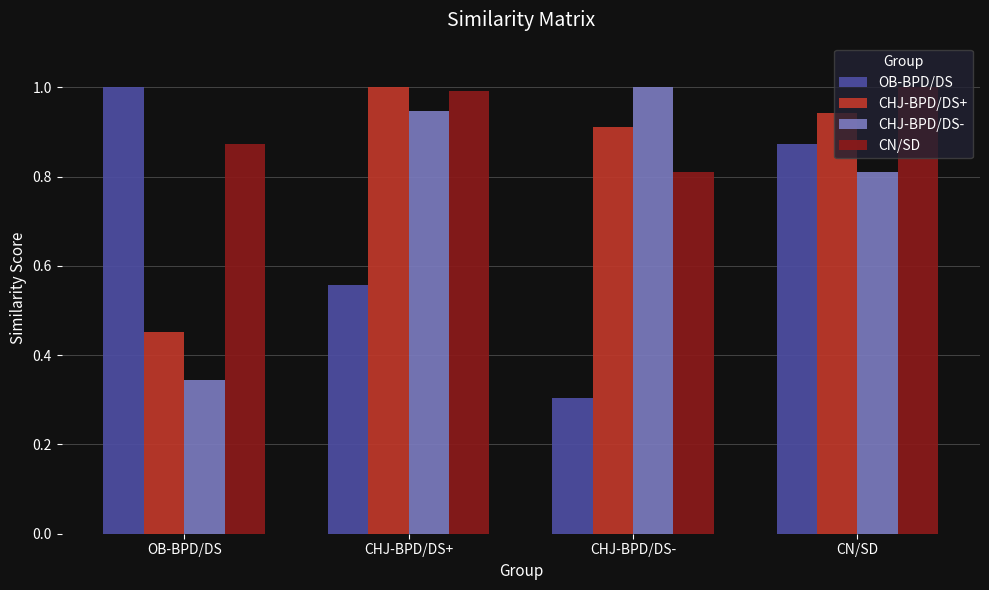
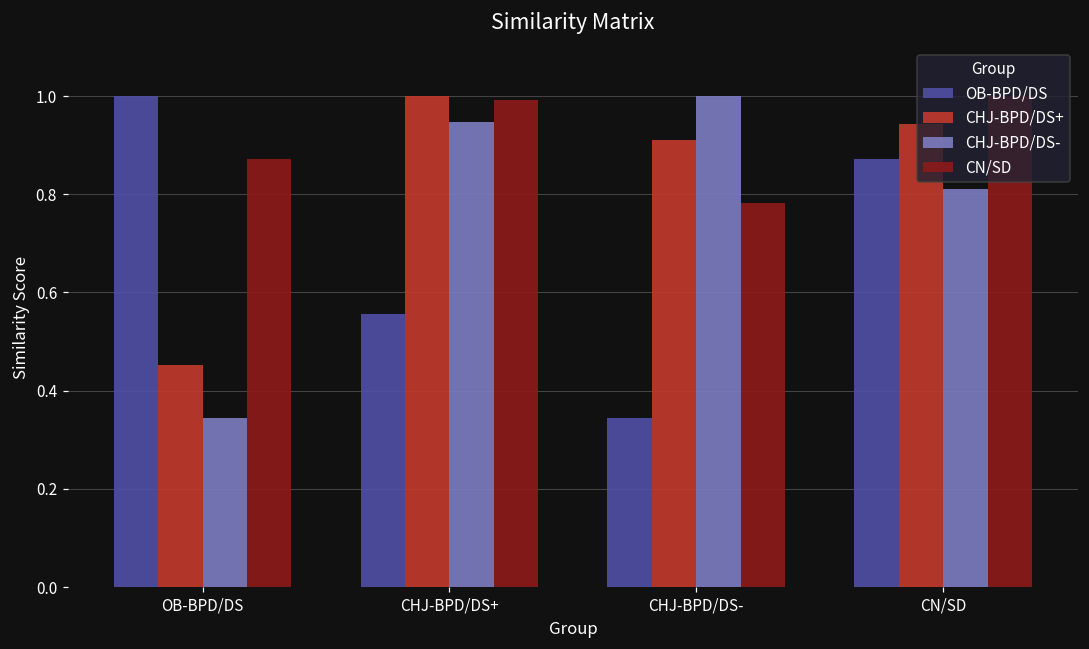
  {
    "OB-BPD/DS": {
      "OB-BPD/DS": 1.00,
      "CHJ-BPD/DS+": 0.56,
-     "CHJ-BPD/DS-": 0.30,
+     "CHJ-BPD/DS-": 0.34,
      "CN/SD": 0.87
    },
    "CHJ-BPD/DS+": {
      "OB-BPD/DS": 0.45,
      "CHJ-BPD/DS+": 1.00,
      "CHJ-BPD/DS-": 0.91
    },
    "CHJ-BPD/DS-": {
      "OB-BPD/DS": 0.34,
      "CHJ-BPD/DS+": 0.95,
      "CHJ-BPD/DS-": 1.00,
      "CN/SD": 0.81
    },
    "CN/SD": {
      "OB-BPD/DS": 0.87,
      "CHJ-BPD/DS+": 0.99,
-     "CHJ-BPD/DS-": 0.81
+     "CHJ-BPD/DS-": 0.78
    }
  }
